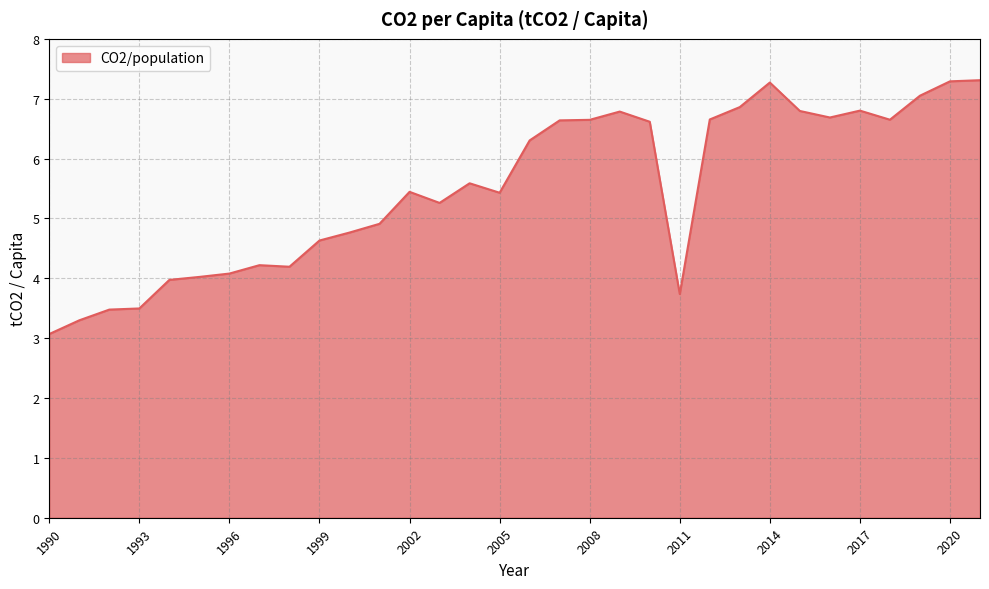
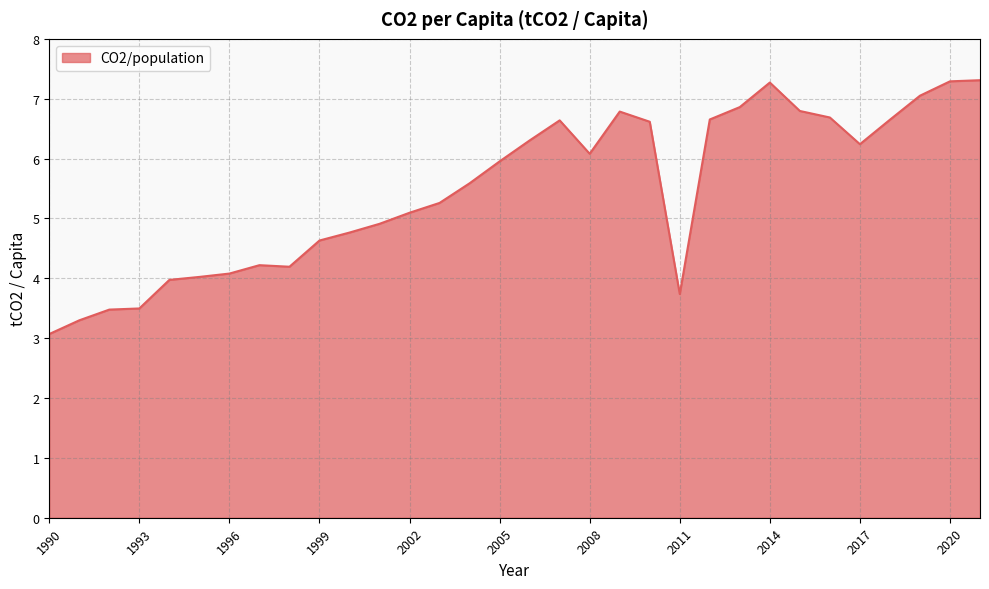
  {
    "1990": 3.1,
    "1993": 3.5,
    "1996": 4.1,
    "1999": 4.6,
-   "2002": 5.4,
-   "2005": 5.4,
-   "2008": 6.6,
+   "2002": 5.1,
+   "2005": 6.0,
+   "2008": 6.1,
    "2011": 3.7,
    "2014": 7.3,
-   "2017": 6.8,
+   "2017": 6.2,
    "2020": 7.3
  }
